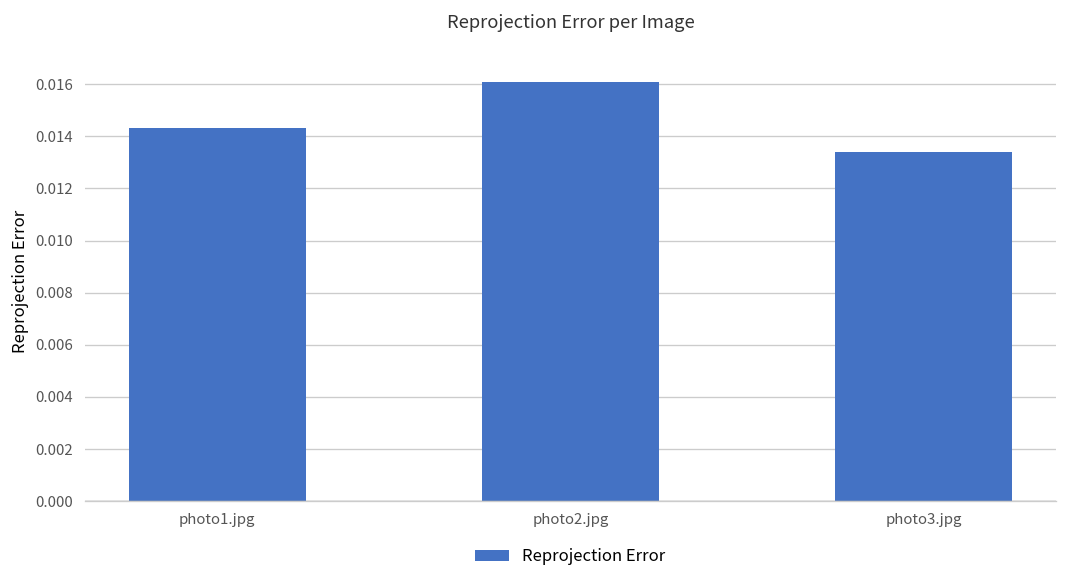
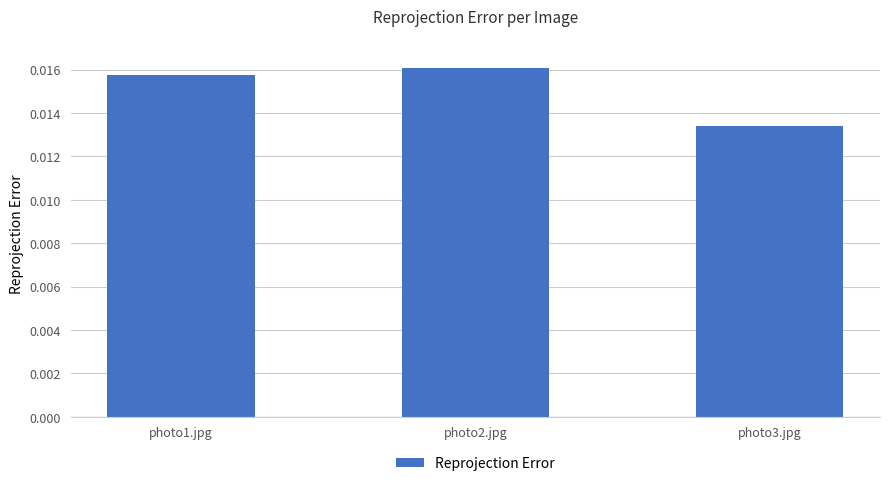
  {
-   "photo1.jpg": 0.0143,
+   "photo1.jpg": 0.0158,
    "photo2.jpg": 0.0161,
    "photo3.jpg": 0.0134
  }
